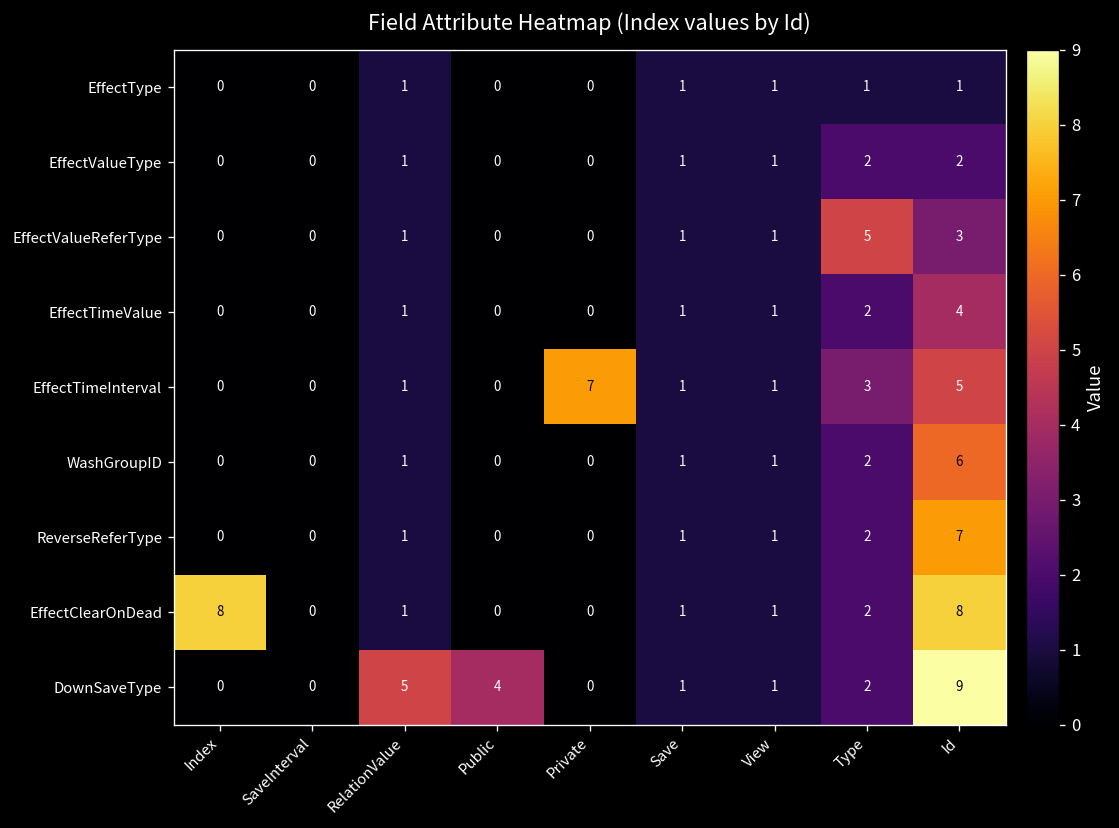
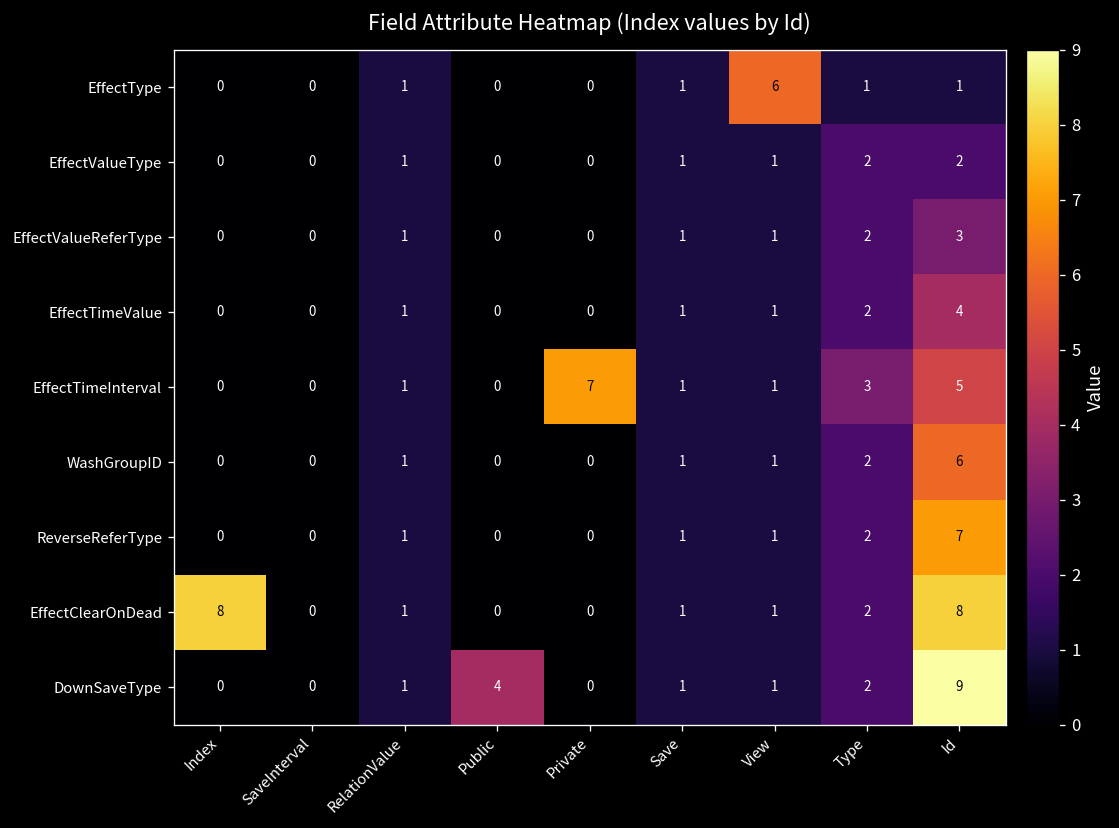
  {
    "EffectType": {
      "Index": 0,
      "SaveInterval": 0,
      "RelationValue": 1,
      "Public": 0,
      "Private": 0,
      "Save": 1,
-     "View": 1,
+     "View": 6,
      "Type": 1,
      "Id": 1
    },
    "EffectValueType": {
      "Index": 0,
      "SaveInterval": 0,
      "RelationValue": 1,
      "Public": 0,
      "Private": 0,
      "Save": 1,
      "View": 1,
      "Type": 2,
      "Id": 2
    },
    "EffectValueReferType": {
      "Index": 0,
      "SaveInterval": 0,
      "RelationValue": 1,
      "Public": 0,
      "Private": 0,
      "Save": 1,
      "View": 1,
-     "Type": 5,
+     "Type": 2,
      "Id": 3
    },
    "EffectTimeValue": {
      "Index": 0,
      "SaveInterval": 0,
      "RelationValue": 1,
      "Public": 0,
      "Private": 0,
      "Save": 1,
      "View": 1,
      "Type": 2,
      "Id": 4
    },
    "EffectTimeInterval": {
      "Index": 0,
      "SaveInterval": 0,
      "RelationValue": 1,
      "Public": 0,
      "Private": 7,
      "Save": 1,
      "View": 1,
      "Type": 3,
      "Id": 5
    },
    "WashGroupID": {
      "Index": 0,
      "SaveInterval": 0,
      "RelationValue": 1,
      "Public": 0,
      "Private": 0,
      "Save": 1,
      "View": 1,
      "Type": 2,
      "Id": 6
    },
    "ReverseReferType": {
      "Index": 0,
      "SaveInterval": 0,
      "RelationValue": 1,
      "Public": 0,
      "Private": 0,
      "Save": 1,
      "View": 1,
      "Type": 2,
      "Id": 7
    },
    "EffectClearOnDead": {
      "Index": 8,
      "SaveInterval": 0,
      "RelationValue": 1,
      "Public": 0,
      "Private": 0,
      "Save": 1,
      "View": 1,
      "Type": 2,
      "Id": 8
    },
    "DownSaveType": {
      "Index": 0,
      "SaveInterval": 0,
-     "RelationValue": 5,
+     "RelationValue": 1,
      "Public": 4,
      "Private": 0,
      "Save": 1,
      "View": 1,
      "Type": 2,
      "Id": 9
    }
  }
